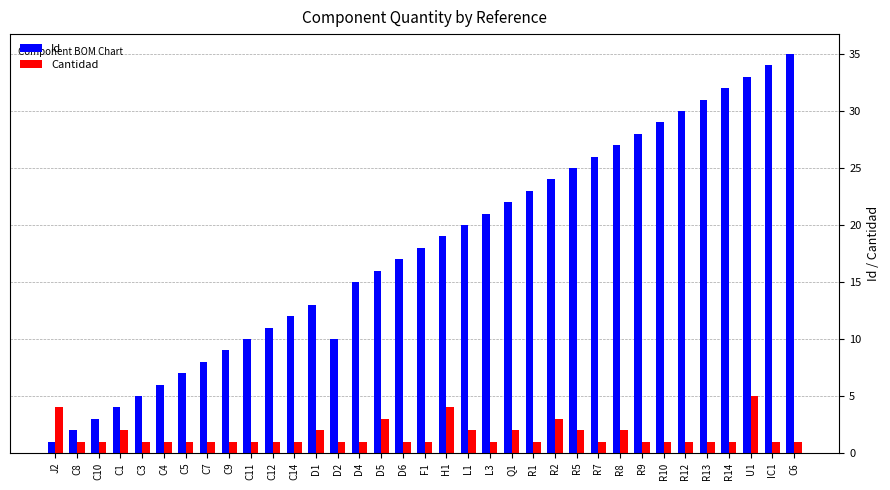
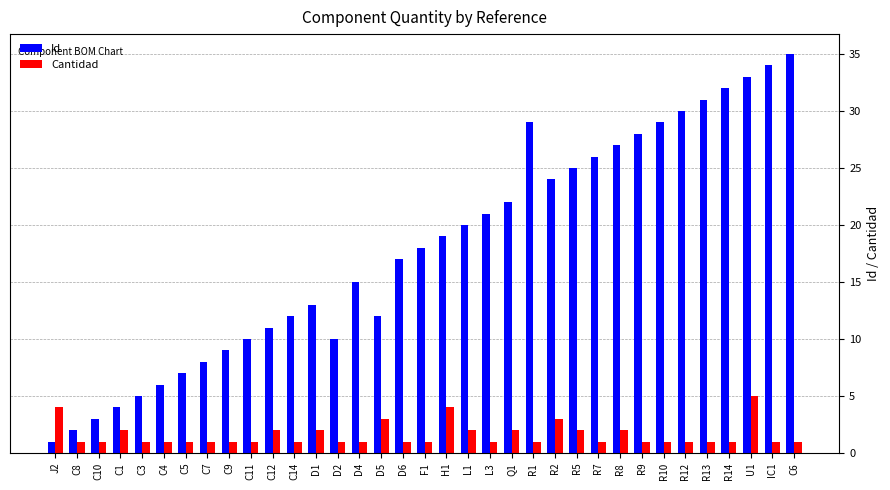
  {
    "Id": {
      "J2": 1,
      "C8": 2,
      "C10": 3,
      "C1": 4,
      "C3": 5,
      "C4": 6,
      "C5": 7,
      "C7": 8,
      "C9": 9,
      "C11": 10,
      "C12": 11,
      "C14": 12,
      "D1": 13,
      "D2": 10,
      "D4": 15,
-     "D5": 16,
+     "D5": 12,
      "D6": 17,
      "F1": 18,
      "H1": 19,
      "L1": 20,
      "L3": 21,
      "Q1": 22,
-     "R1": 23,
+     "R1": 29,
      "R2": 24,
      "R5": 25,
      "R7": 26,
      "R8": 27,
      "R9": 28,
      "R10": 29,
      "R12": 30,
      "R13": 31,
      "R14": 32,
      "U1": 33,
      "IC1": 34,
      "C6": 35
    },
    "Cantidad": {
      "J2": 4,
      "C8": 1,
      "C10": 1,
      "C1": 2,
      "C3": 1,
      "C4": 1,
      "C5": 1,
      "C7": 1,
      "C9": 1,
      "C11": 1,
-     "C12": 1,
+     "C12": 2,
      "C14": 1,
      "D1": 2,
      "D2": 1,
      "D4": 1,
      "D5": 3,
      "D6": 1,
      "F1": 1,
      "H1": 4,
      "L1": 2,
      "L3": 1,
      "Q1": 2,
      "R1": 1,
      "R2": 3,
      "R5": 2,
      "R7": 1,
      "R8": 2,
      "R9": 1,
      "R10": 1,
      "R12": 1,
      "R13": 1,
      "R14": 1,
      "U1": 5,
      "IC1": 1,
      "C6": 1
    }
  }
